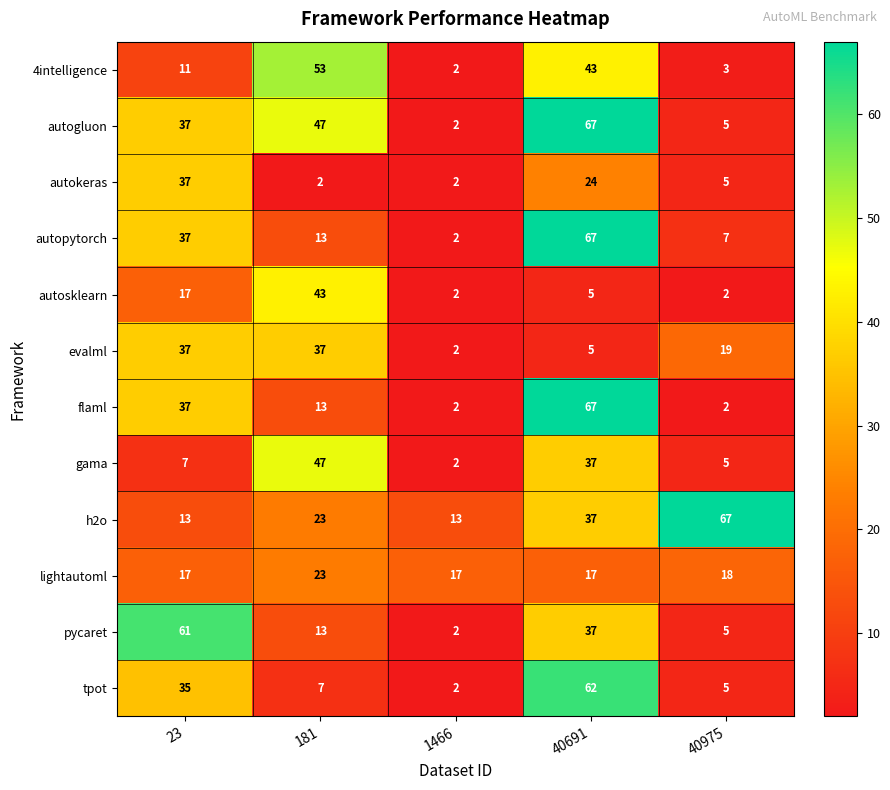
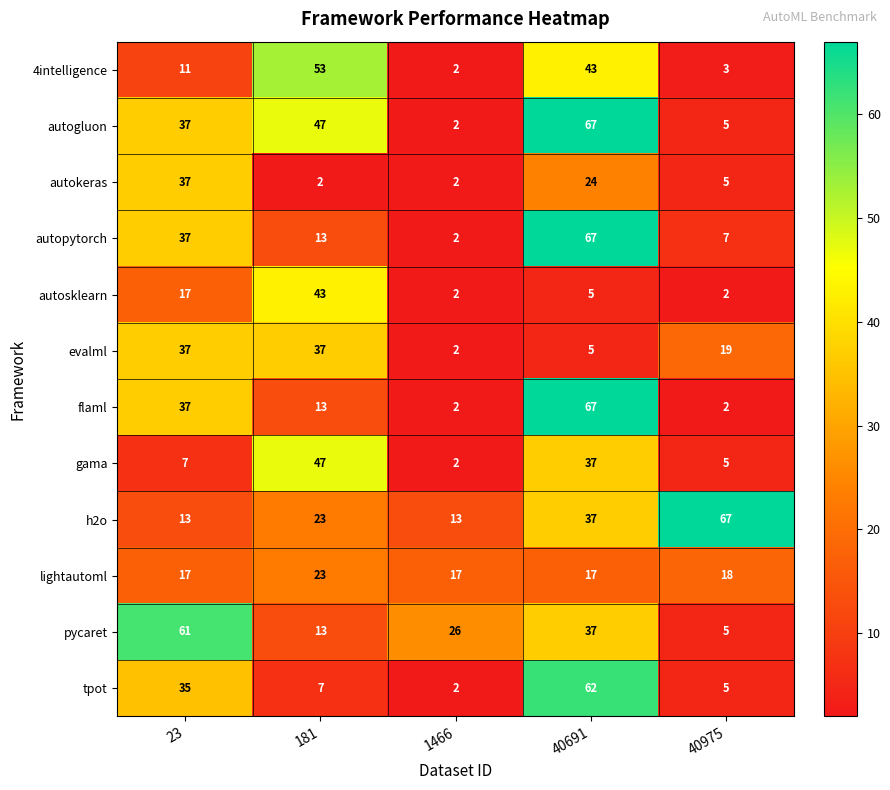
  {
    "4intelligence": {
      "23": 11,
      "181": 53,
      "1466": 2,
      "40691": 43,
      "40975": 3
    },
    "autogluon": {
      "23": 37,
      "181": 47,
      "1466": 2,
      "40691": 67,
      "40975": 5
    },
    "autokeras": {
      "23": 37,
      "181": 2,
      "1466": 2,
      "40691": 24,
      "40975": 5
    },
    "autopytorch": {
      "23": 37,
      "181": 13,
      "1466": 2,
      "40691": 67,
      "40975": 7
    },
    "autosklearn": {
      "23": 17,
      "181": 43,
      "1466": 2,
      "40691": 5,
      "40975": 2
    },
    "evalml": {
      "23": 37,
      "181": 37,
      "1466": 2,
      "40691": 5,
      "40975": 19
    },
    "flaml": {
      "23": 37,
      "181": 13,
      "1466": 2,
      "40691": 67,
      "40975": 2
    },
    "gama": {
      "23": 7,
      "181": 47,
      "1466": 2,
      "40691": 37,
      "40975": 5
    },
    "h2o": {
      "23": 13,
      "181": 23,
      "1466": 13,
      "40691": 37,
      "40975": 67
    },
    "lightautoml": {
      "23": 17,
      "181": 23,
      "1466": 17,
      "40691": 17,
      "40975": 18
    },
    "pycaret": {
      "23": 61,
      "181": 13,
-     "1466": 2,
+     "1466": 26,
      "40691": 37,
      "40975": 5
    },
    "tpot": {
      "23": 35,
      "181": 7,
      "1466": 2,
      "40691": 62,
      "40975": 5
    }
  }
